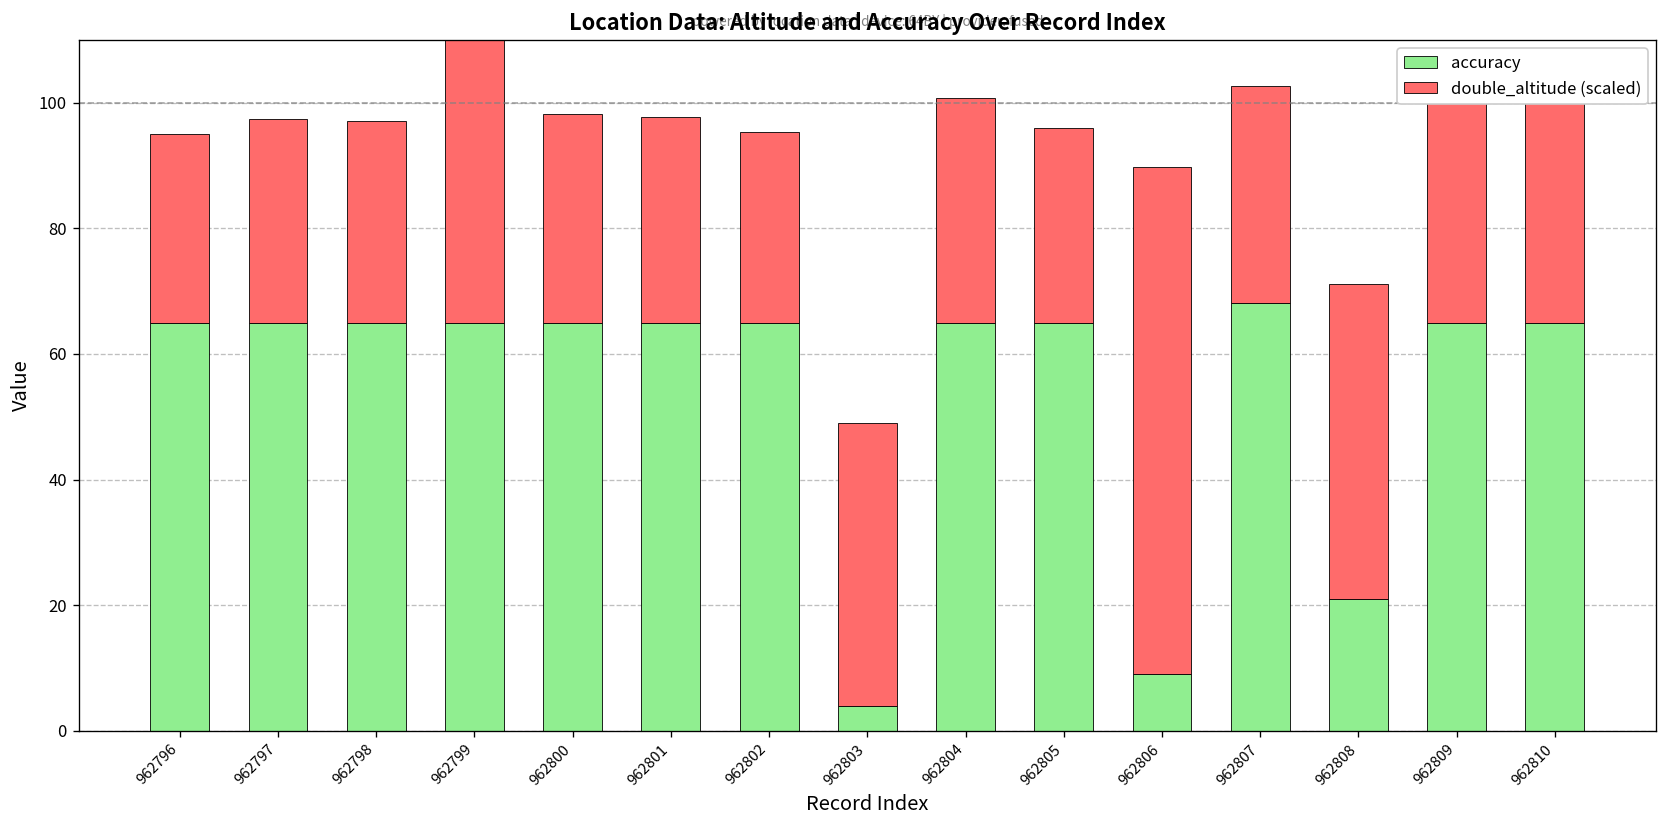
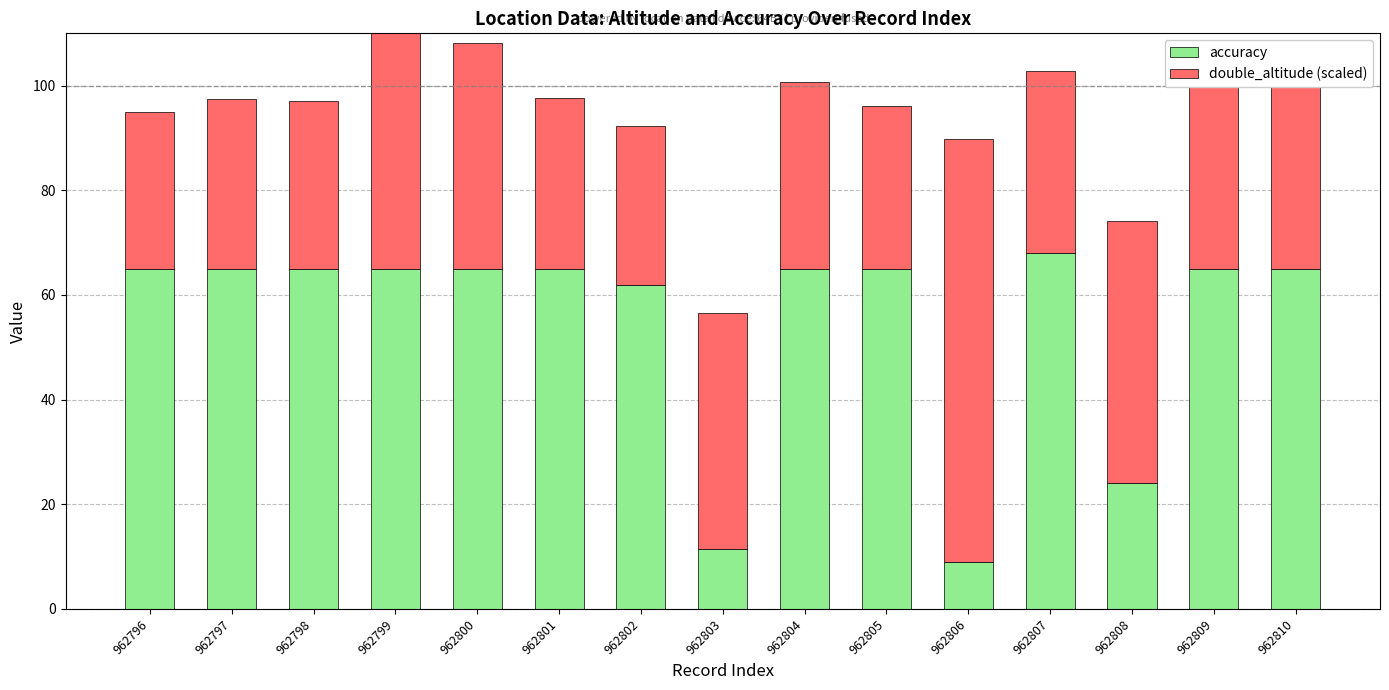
  {
    "accuracy": {
      "962796": 65,
      "962797": 65,
      "962798": 65,
      "962799": 65,
      "962800": 65,
      "962801": 65,
-     "962802": 65,
-     "962803": 4,
+     "962802": 62,
+     "962803": 12,
      "962804": 65,
      "962805": 65,
      "962806": 9,
      "962807": 68,
-     "962808": 21,
+     "962808": 24,
      "962809": 65,
      "962810": 65
    },
    "double_altitude (scaled)": {
      "962796": 30,
      "962797": 32,
      "962798": 32,
-     "962800": 33,
+     "962800": 43,
      "962801": 33,
      "962802": 30,
      "962803": 45,
      "962804": 36,
      "962805": 31,
      "962806": 81,
      "962807": 35,
      "962808": 50
    }
  }
